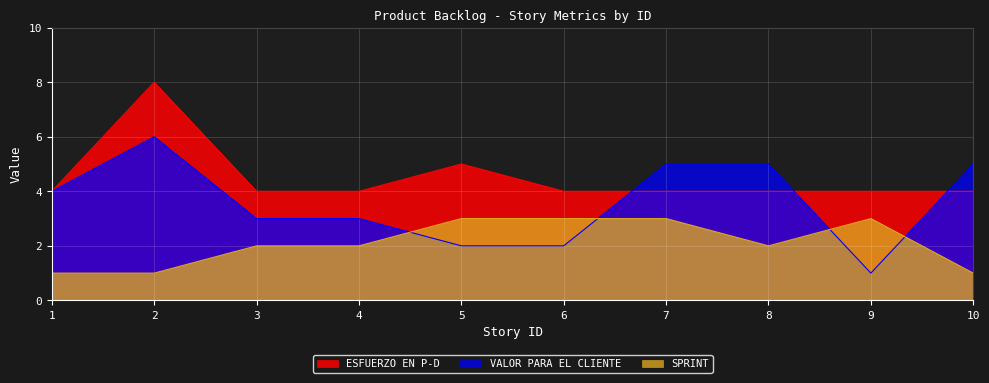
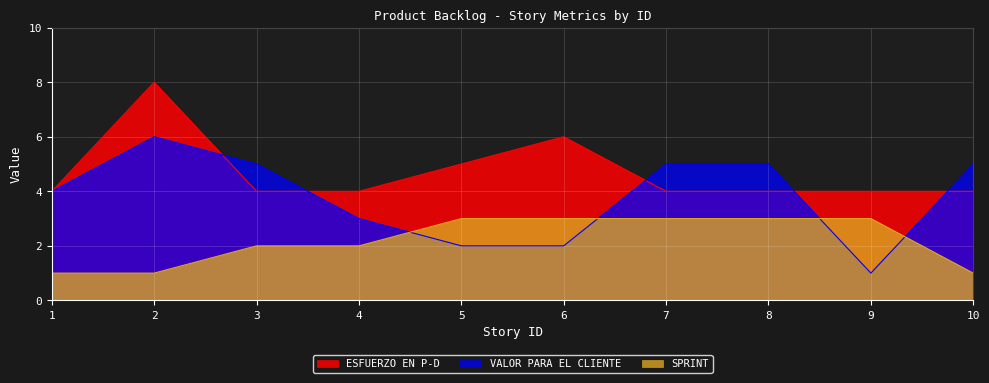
  {
    "ESFUERZO EN P-D": {
      "2": 8,
      "3": 4,
      "4": 4,
      "5": 5,
-     "6": 4,
+     "6": 6,
      "7": 4,
      "8": 4,
      "9": 4,
      "10": 4
    },
    "VALOR PARA EL CLIENTE": {
      "2": 6,
-     "3": 3,
+     "3": 5,
      "4": 3,
      "5": 2,
      "6": 2,
      "7": 5,
      "8": 5,
      "9": 1,
      "10": 5
    },
    "SPRINT": {
      "1": 1,
      "2": 1,
      "3": 2,
      "4": 2,
      "5": 3,
      "6": 3,
      "7": 3,
-     "8": 2,
+     "8": 3,
      "9": 3,
      "10": 1
    }
  }
